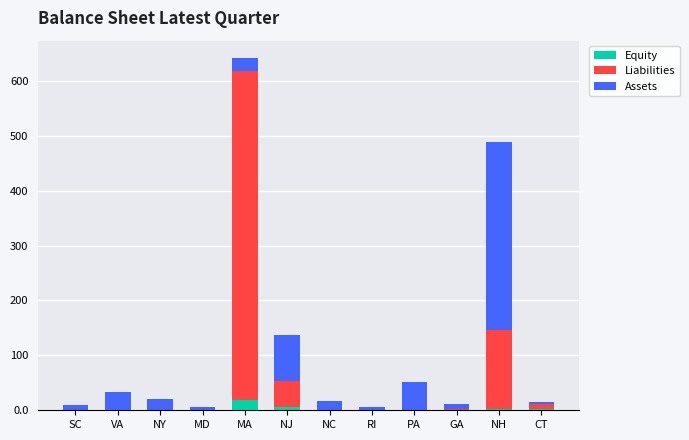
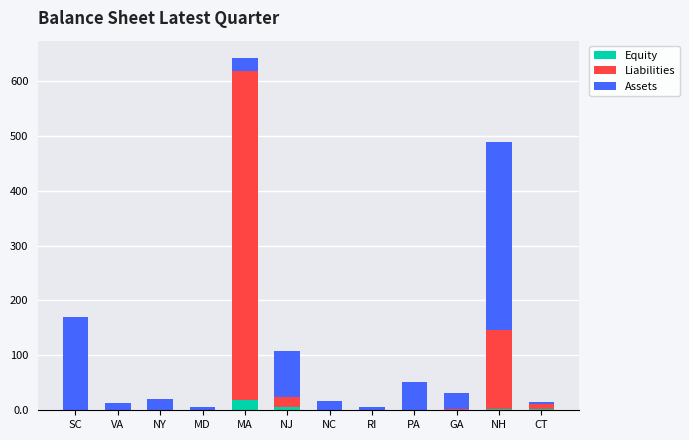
  {
    "Equity": {
      "MA": 20,
      "NJ": 10
    },
    "Liabilities": {
      "MA": 600,
-     "NJ": 50,
+     "NJ": 20,
      "NH": 140,
      "CT": 10
    },
    "Assets": {
-     "SC": 10,
-     "VA": 30,
+     "SC": 170,
+     "VA": 10,
      "NY": 20,
      "MD": 0,
      "MA": 20,
      "NJ": 80,
      "NC": 20,
      "RI": 10,
      "PA": 50,
-     "GA": 10,
+     "GA": 30,
      "NH": 340
    }
  }
